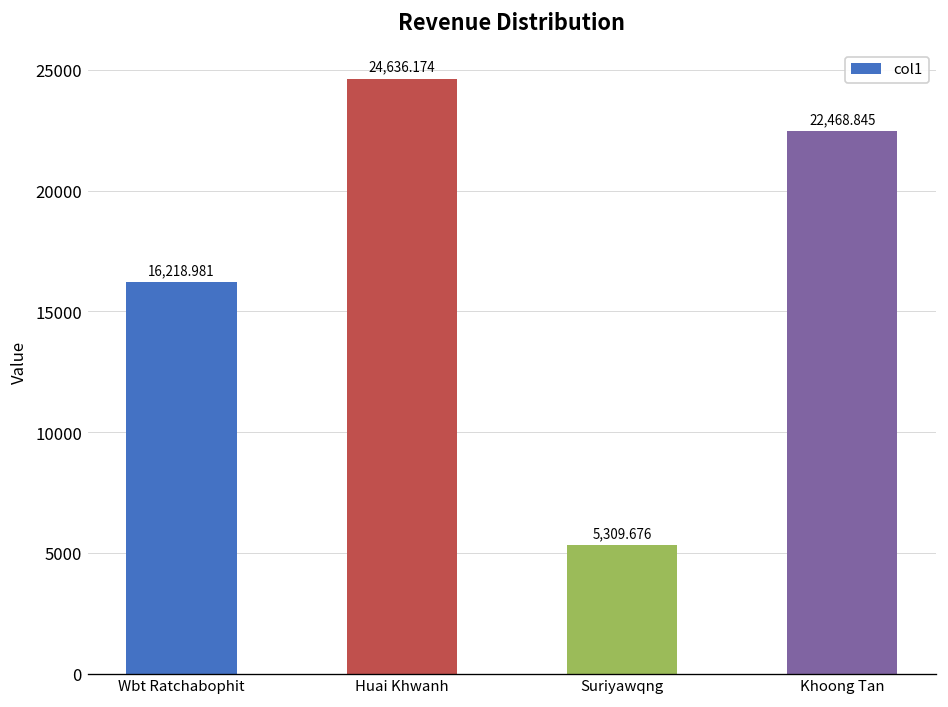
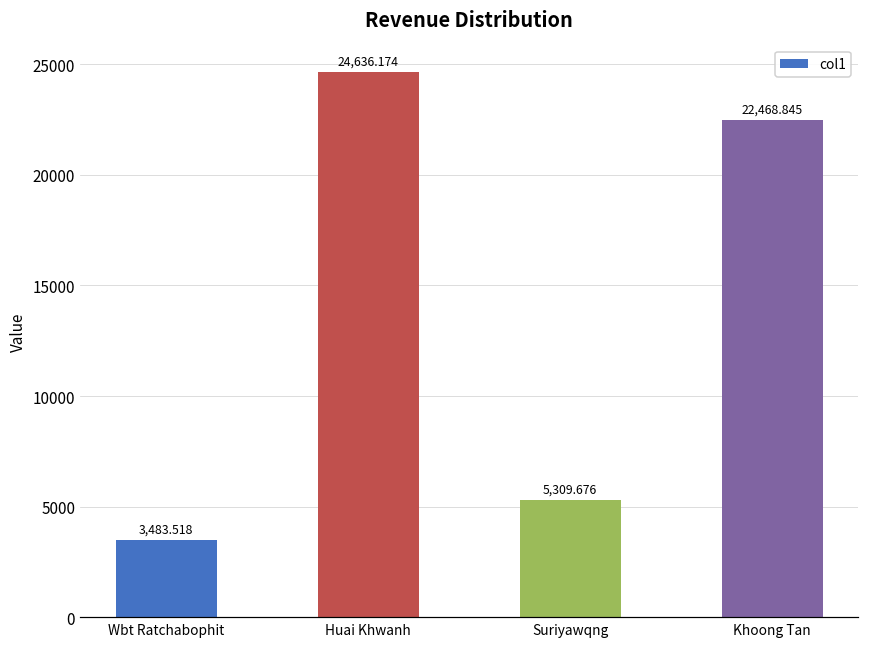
  {
-   "Wbt Ratchabophit": "16,218.981",
+   "Wbt Ratchabophit": "3,483.518",
    "Huai Khwanh": "24,636.174",
    "Suriyawqng": "5,309.676",
    "Khoong Tan": "22,468.845"
  }
